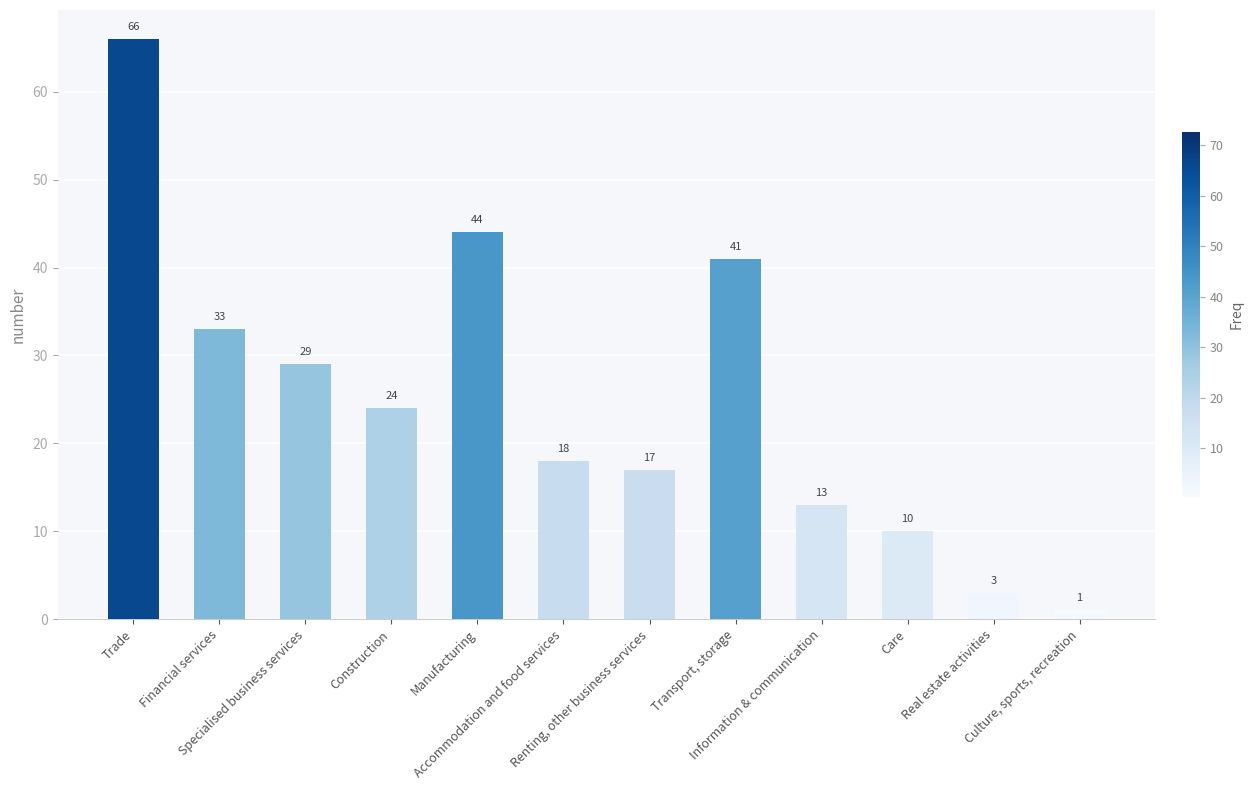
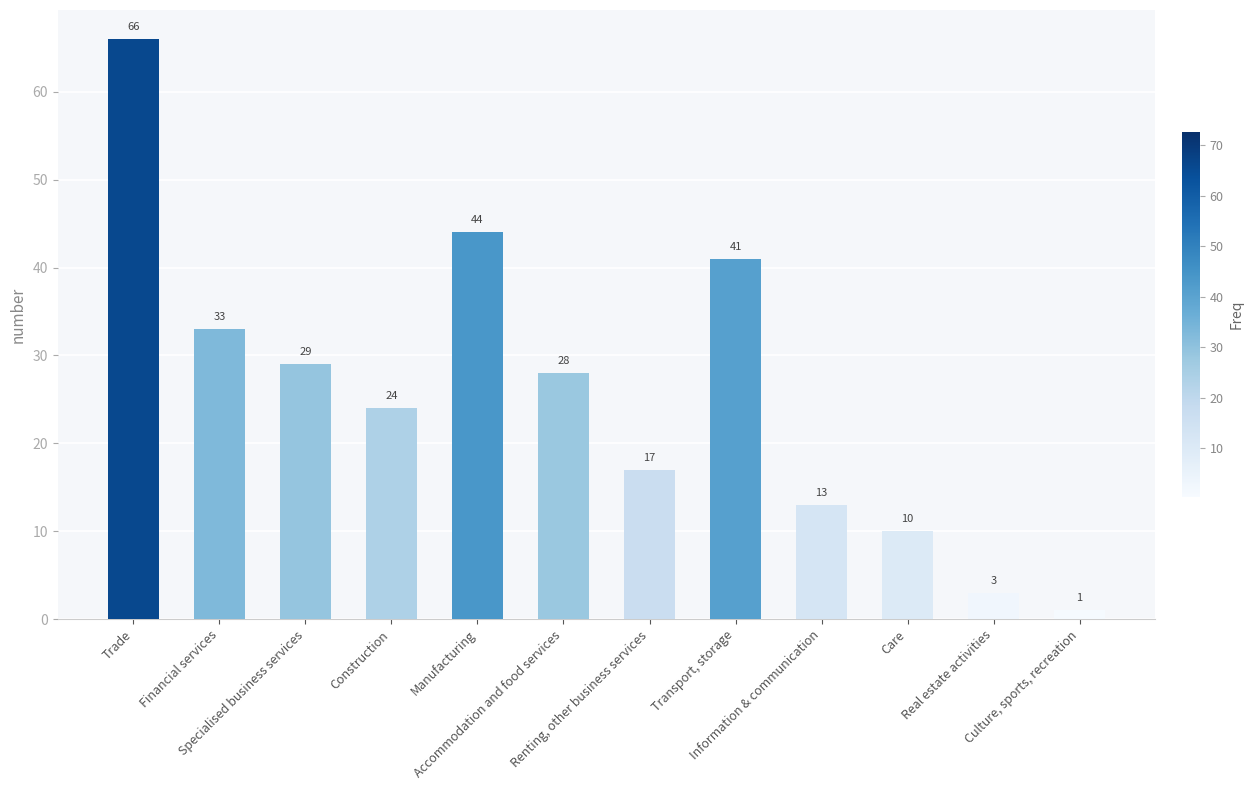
  {
    "Trade": 66,
    "Financial services": 33,
    "Specialised business services": 29,
    "Construction": 24,
    "Manufacturing": 44,
-   "Accommodation and food services": 18,
+   "Accommodation and food services": 28,
    "Renting, other business services": 17,
    "Transport, storage": 41,
    "Information & communication": 13,
    "Care": 10,
    "Real estate activities": 3,
    "Culture, sports, recreation": 1
  }
